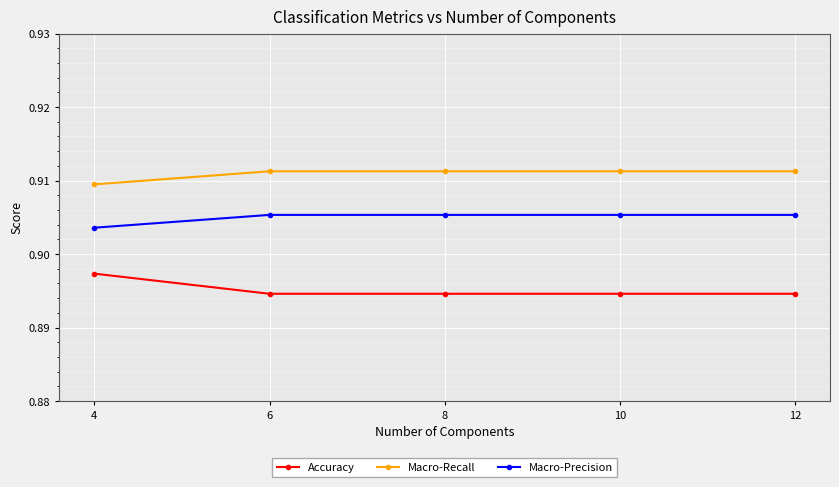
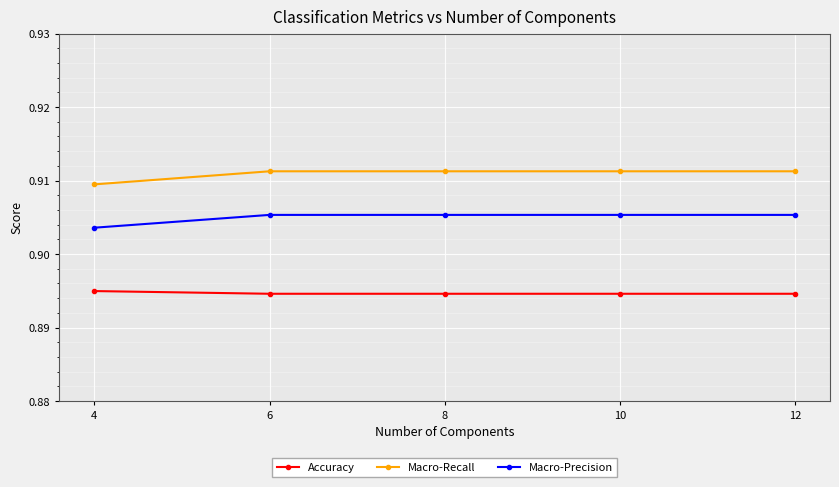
  {
    "Accuracy": {
-     "4": 0.897,
+     "4": 0.895,
      "6": 0.895,
      "8": 0.895,
      "10": 0.895,
      "12": 0.895
    },
    "Macro-Recall": {
      "4": 0.909,
      "6": 0.911,
      "8": 0.911,
      "10": 0.911,
      "12": 0.911
    },
    "Macro-Precision": {
      "4": 0.904,
      "6": 0.905,
      "8": 0.905,
      "10": 0.905,
      "12": 0.905
    }
  }
